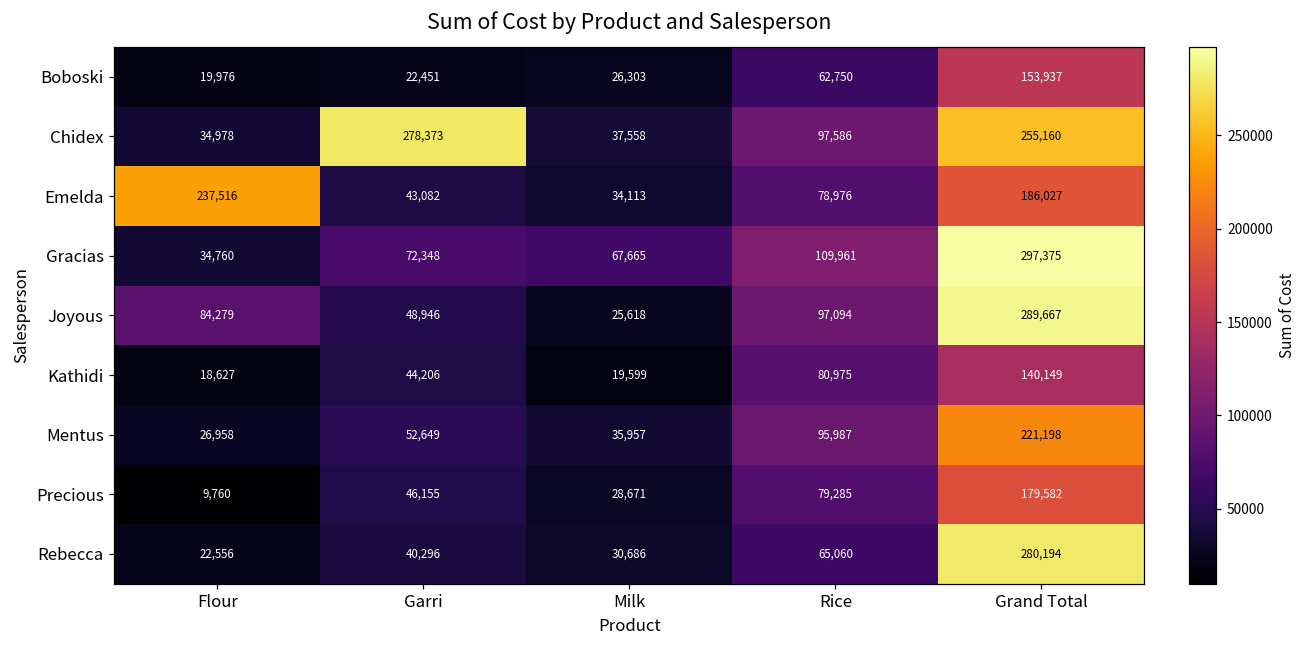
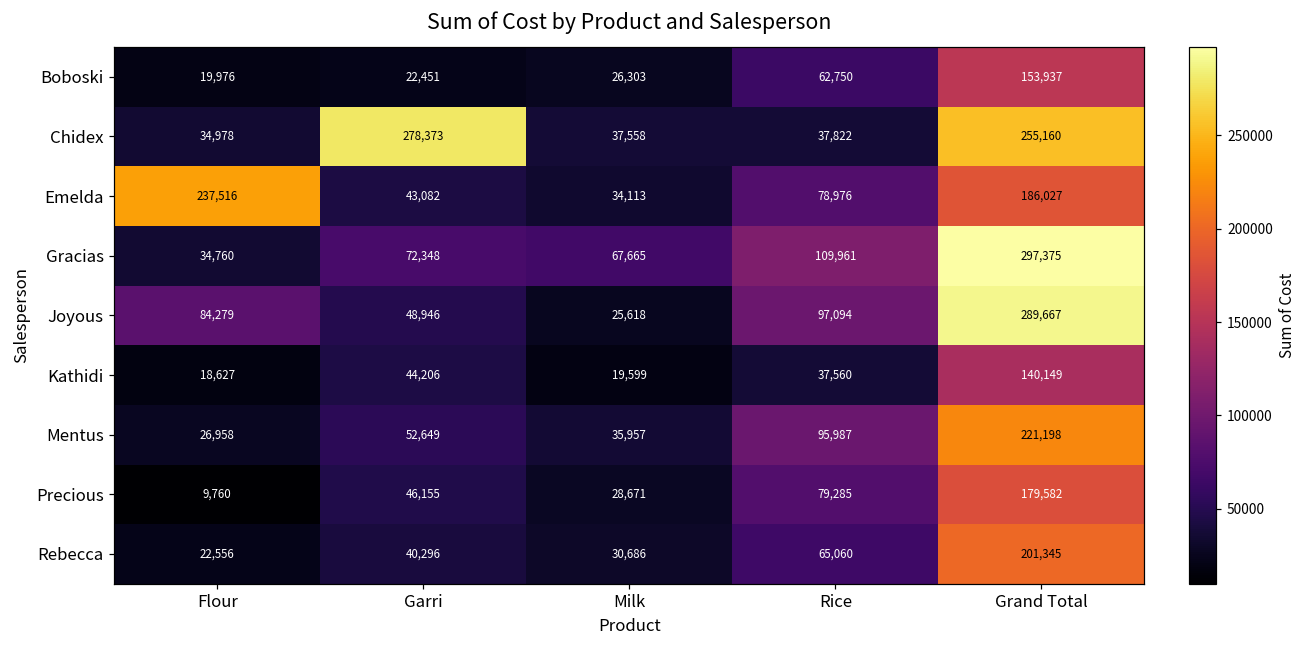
  {
    "Boboski": {
      "Flour": "19,976",
      "Garri": "22,451",
      "Milk": "26,303",
      "Rice": "62,750",
      "Grand Total": "153,937"
    },
    "Chidex": {
      "Flour": "34,978",
      "Garri": "278,373",
      "Milk": "37,558",
-     "Rice": "97,586",
+     "Rice": "37,822",
      "Grand Total": "255,160"
    },
    "Emelda": {
      "Flour": "237,516",
      "Garri": "43,082",
      "Milk": "34,113",
      "Rice": "78,976",
      "Grand Total": "186,027"
    },
    "Gracias": {
      "Flour": "34,760",
      "Garri": "72,348",
      "Milk": "67,665",
      "Rice": "109,961",
      "Grand Total": "297,375"
    },
    "Joyous": {
      "Flour": "84,279",
      "Garri": "48,946",
      "Milk": "25,618",
      "Rice": "97,094",
      "Grand Total": "289,667"
    },
    "Kathidi": {
      "Flour": "18,627",
      "Garri": "44,206",
      "Milk": "19,599",
-     "Rice": "80,975",
+     "Rice": "37,560",
      "Grand Total": "140,149"
    },
    "Mentus": {
      "Flour": "26,958",
      "Garri": "52,649",
      "Milk": "35,957",
      "Rice": "95,987",
      "Grand Total": "221,198"
    },
    "Precious": {
      "Flour": "9,760",
      "Garri": "46,155",
      "Milk": "28,671",
      "Rice": "79,285",
      "Grand Total": "179,582"
    },
    "Rebecca": {
      "Flour": "22,556",
      "Garri": "40,296",
      "Milk": "30,686",
      "Rice": "65,060",
-     "Grand Total": "280,194"
+     "Grand Total": "201,345"
    }
  }
